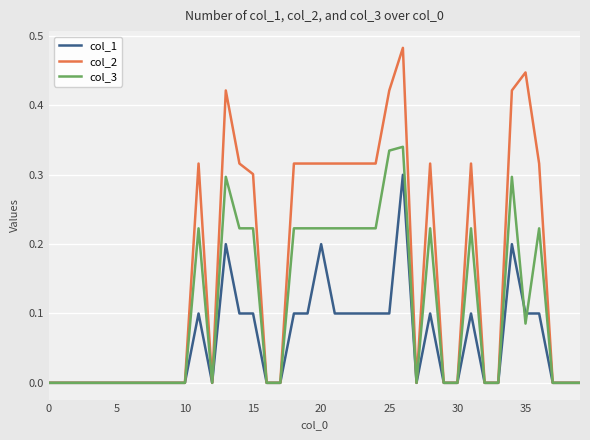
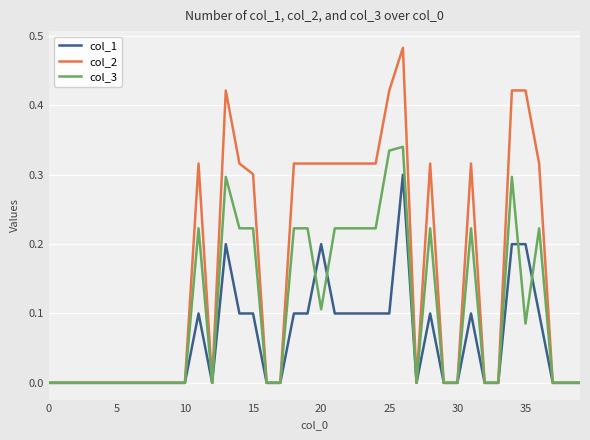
  {
    "col_1": {
      "15": 0.1,
      "20": 0.2,
      "25": 0.1,
-     "35": 0.1
+     "35": 0.2
    },
    "col_2": {
      "15": 0.30,
      "20": 0.32,
      "25": 0.42,
-     "35": 0.45
+     "35": 0.42
    },
    "col_3": {
      "15": 0.22,
-     "20": 0.22,
+     "20": 0.11,
      "25": 0.33,
      "35": 0.09
    }
  }
